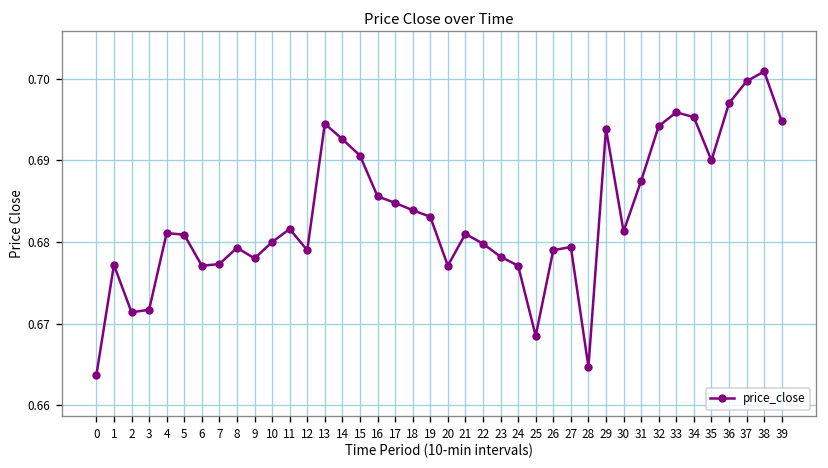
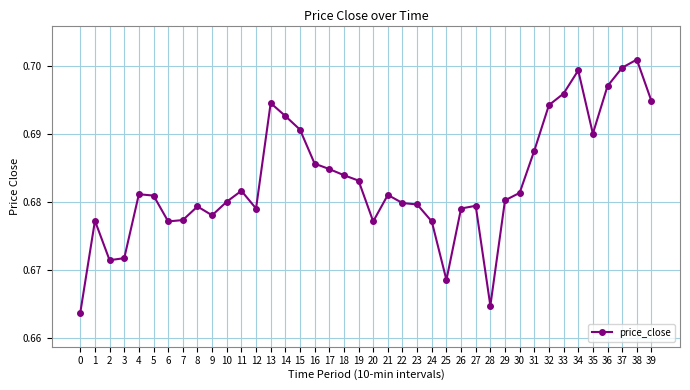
  {
    "0": 0.664,
    "1": 0.677,
    "2": 0.671,
    "3": 0.672,
    "4": 0.681,
    "5": 0.681,
    "6": 0.677,
    "7": 0.677,
    "8": 0.679,
    "9": 0.678,
    "10": 0.680,
    "11": 0.682,
    "12": 0.679,
    "13": 0.695,
    "14": 0.693,
    "15": 0.691,
    "16": 0.686,
    "17": 0.685,
    "18": 0.684,
    "19": 0.683,
    "20": 0.677,
    "21": 0.681,
    "22": 0.680,
-   "23": 0.678,
+   "23": 0.680,
    "24": 0.677,
    "25": 0.669,
    "26": 0.679,
    "27": 0.679,
    "28": 0.665,
-   "29": 0.694,
+   "29": 0.680,
    "30": 0.681,
    "31": 0.688,
    "32": 0.694,
    "33": 0.696,
-   "34": 0.695,
+   "34": 0.699,
    "35": 0.690,
    "36": 0.697,
    "37": 0.700,
    "38": 0.701,
    "39": 0.695
  }
